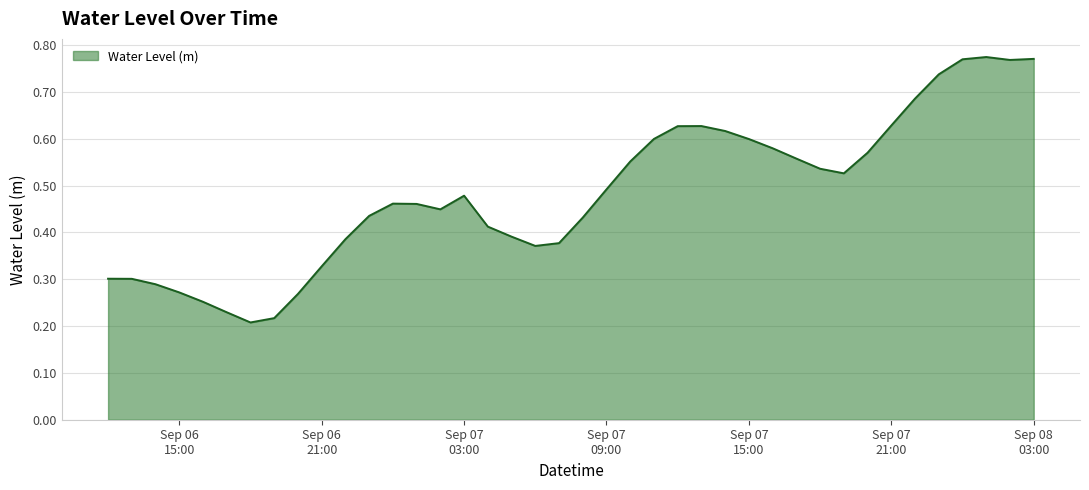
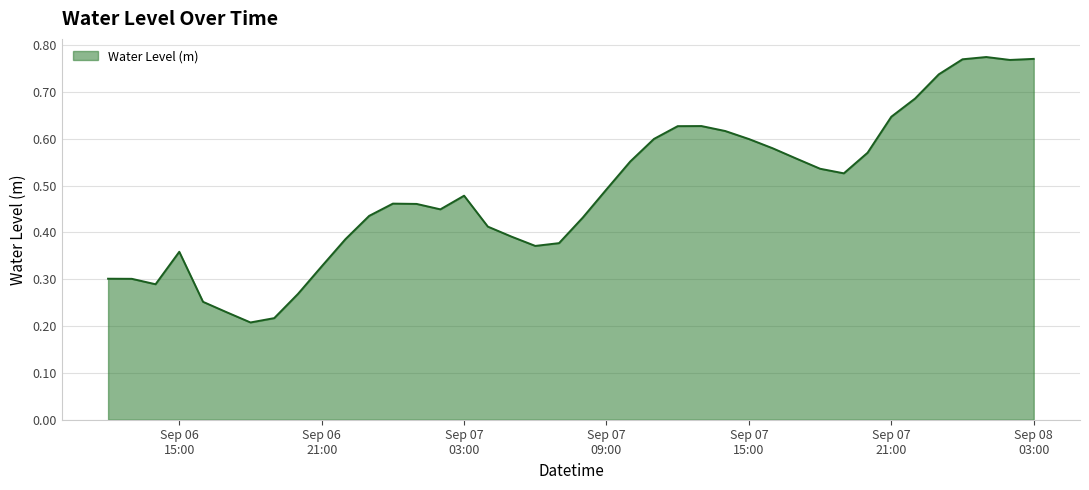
  {
-   "Sep 06 15:00": 0.27,
+   "Sep 06 15:00": 0.36,
    "Sep 06 21:00": 0.33,
    "Sep 07 03:00": 0.48,
    "Sep 07 09:00": 0.49,
    "Sep 07 15:00": 0.60,
-   "Sep 07 21:00": 0.63,
+   "Sep 07 21:00": 0.65,
    "Sep 08 03:00": 0.77
  }
